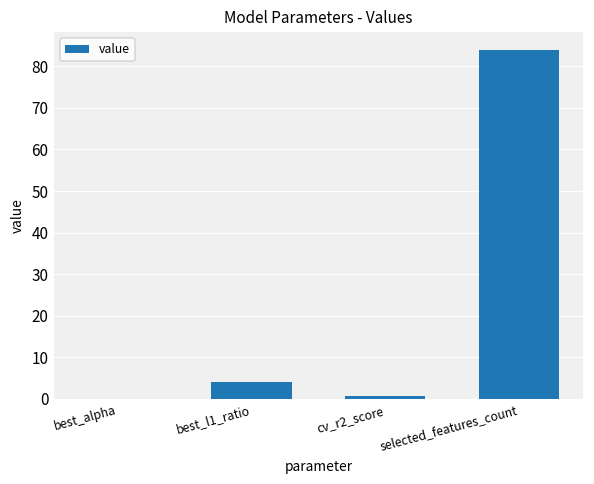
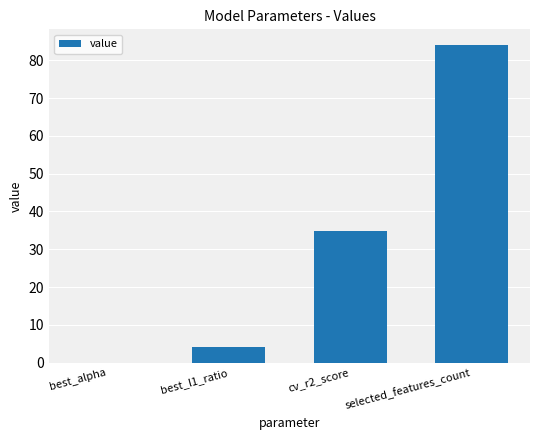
  {
    "best_l1_ratio": 4,
-   "cv_r2_score": 1,
+   "cv_r2_score": 35,
    "selected_features_count": 84
  }
